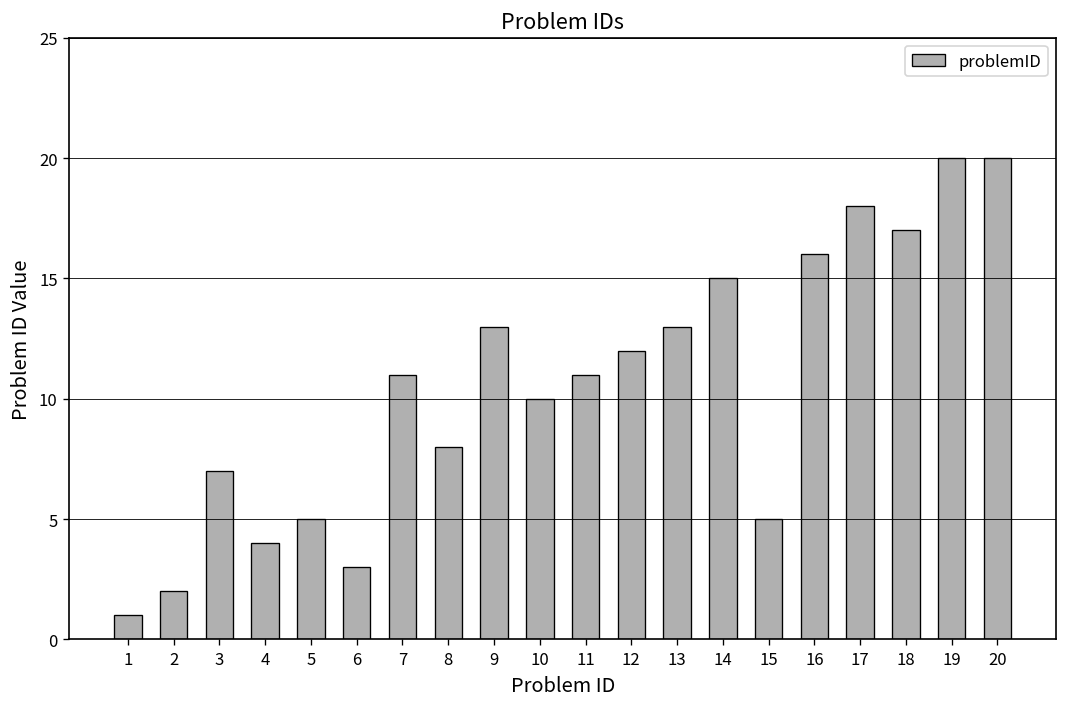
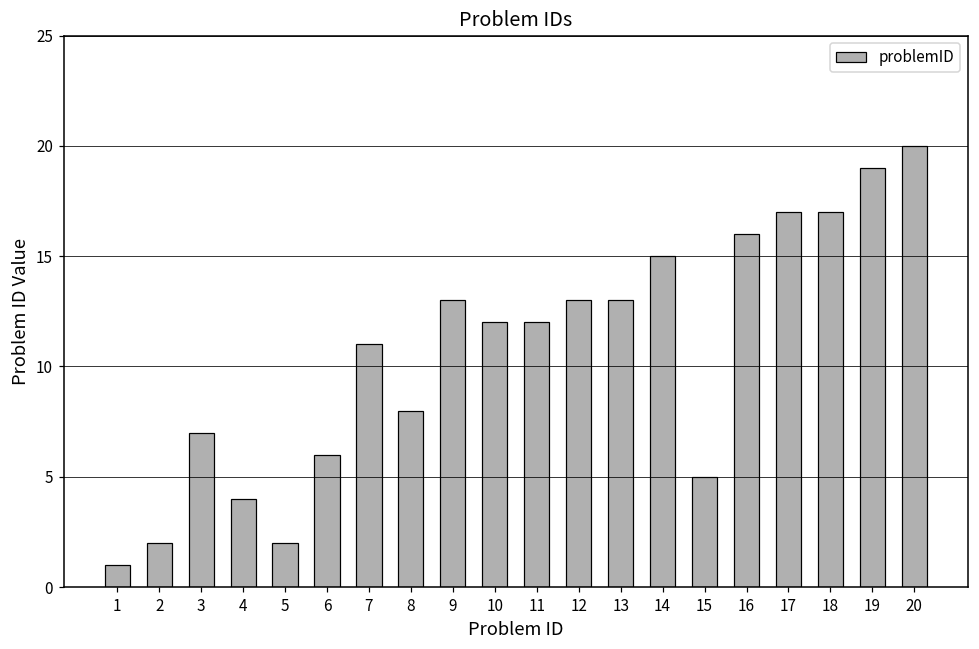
  {
    "1": 1,
    "2": 2,
    "3": 7,
    "4": 4,
-   "5": 5,
-   "6": 3,
+   "5": 2,
+   "6": 6,
    "7": 11,
    "8": 8,
    "9": 13,
-   "10": 10,
-   "11": 11,
-   "12": 12,
+   "10": 12,
+   "11": 12,
+   "12": 13,
    "13": 13,
    "14": 15,
    "15": 5,
    "16": 16,
-   "17": 18,
+   "17": 17,
    "18": 17,
-   "19": 20,
+   "19": 19,
    "20": 20
  }
